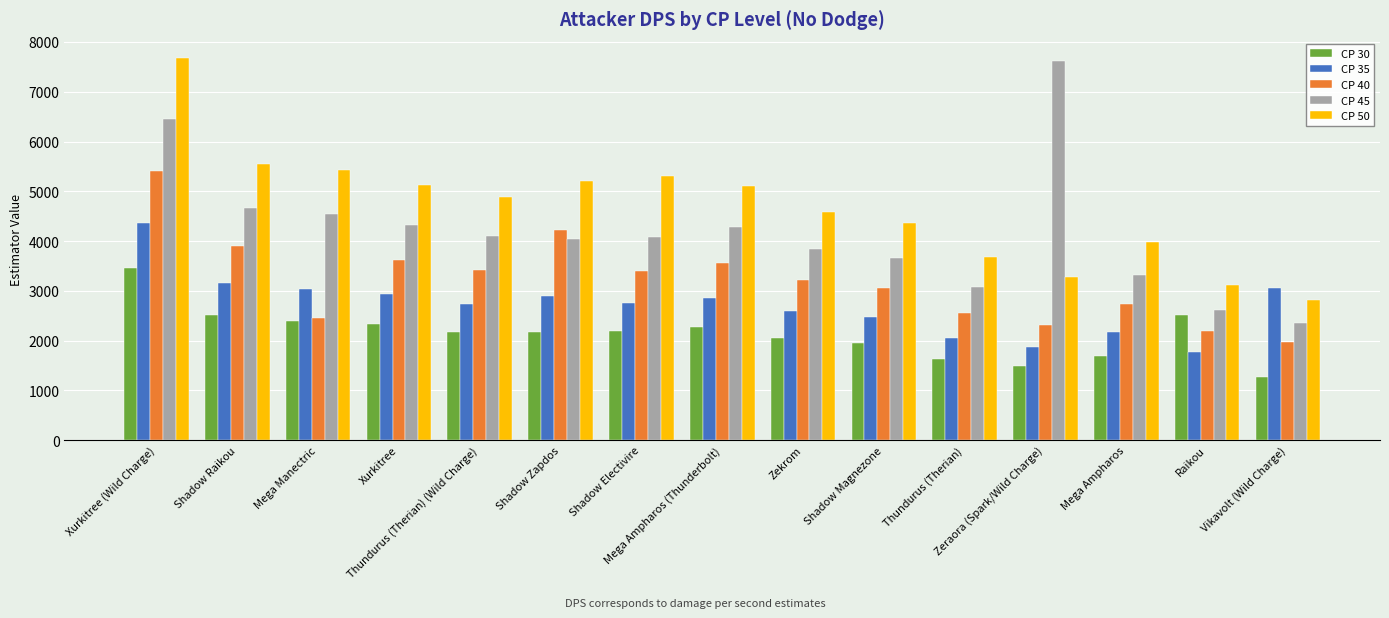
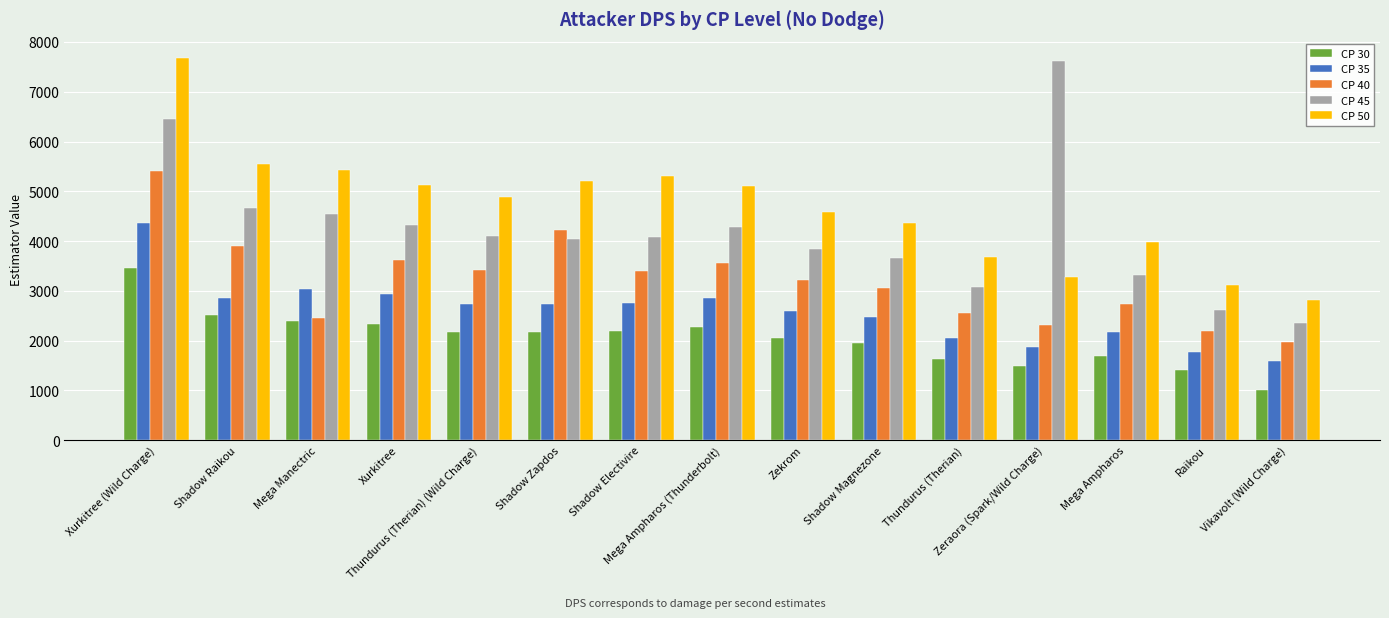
  {
    "CP 30": {
      "Xurkitree (Wild Charge)": 3500,
      "Shadow Raikou": 2500,
      "Mega Manectric": 2400,
      "Xurkitree": 2300,
      "Thundurus (Therian) (Wild Charge)": 2200,
      "Shadow Zapdos": 2200,
      "Shadow Electivire": 2200,
      "Mega Ampharos (Thunderbolt)": 2300,
      "Zekrom": 2000,
      "Shadow Magnezone": 2000,
      "Thundurus (Therian)": 1600,
      "Zeraora (Spark/Wild Charge)": 1500,
      "Mega Ampharos": 1700,
-     "Raikou": 2500,
-     "Vikavolt (Wild Charge)": 1300
+     "Raikou": 1400,
+     "Vikavolt (Wild Charge)": 1000
    },
    "CP 35": {
      "Xurkitree (Wild Charge)": 4400,
-     "Shadow Raikou": 3200,
+     "Shadow Raikou": 2900,
      "Mega Manectric": 3000,
      "Xurkitree": 2900,
      "Thundurus (Therian) (Wild Charge)": 2700,
-     "Shadow Zapdos": 2900,
+     "Shadow Zapdos": 2700,
      "Shadow Electivire": 2800,
      "Mega Ampharos (Thunderbolt)": 2900,
      "Zekrom": 2600,
      "Shadow Magnezone": 2500,
      "Thundurus (Therian)": 2100,
      "Zeraora (Spark/Wild Charge)": 1900,
      "Mega Ampharos": 2200,
      "Raikou": 1800,
-     "Vikavolt (Wild Charge)": 3000
+     "Vikavolt (Wild Charge)": 1600
    },
    "CP 40": {
      "Xurkitree (Wild Charge)": 5400,
      "Shadow Raikou": 3900,
      "Mega Manectric": 2400,
      "Xurkitree": 3600,
      "Thundurus (Therian) (Wild Charge)": 3400,
      "Shadow Zapdos": 4200,
      "Shadow Electivire": 3400,
      "Mega Ampharos (Thunderbolt)": 3600,
      "Zekrom": 3200,
      "Shadow Magnezone": 3100,
      "Thundurus (Therian)": 2600,
      "Zeraora (Spark/Wild Charge)": 2300,
      "Mega Ampharos": 2700,
      "Raikou": 2200,
      "Vikavolt (Wild Charge)": 2000
    },
    "CP 45": {
      "Xurkitree (Wild Charge)": 6500,
      "Shadow Raikou": 4700,
      "Mega Manectric": 4500,
      "Xurkitree": 4300,
      "Thundurus (Therian) (Wild Charge)": 4100,
      "Shadow Zapdos": 4000,
      "Shadow Electivire": 4100,
      "Mega Ampharos (Thunderbolt)": 4300,
      "Zekrom": 3800,
      "Shadow Magnezone": 3700,
      "Thundurus (Therian)": 3100,
      "Zeraora (Spark/Wild Charge)": 7600,
      "Mega Ampharos": 3300,
      "Raikou": 2600,
      "Vikavolt (Wild Charge)": 2400
    },
    "CP 50": {
      "Xurkitree (Wild Charge)": 7700,
      "Shadow Raikou": 5600,
      "Mega Manectric": 5400,
      "Xurkitree": 5100,
      "Thundurus (Therian) (Wild Charge)": 4900,
      "Shadow Zapdos": 5200,
      "Shadow Electivire": 5300,
      "Mega Ampharos (Thunderbolt)": 5100,
      "Zekrom": 4600,
      "Shadow Magnezone": 4400,
      "Thundurus (Therian)": 3700,
      "Zeraora (Spark/Wild Charge)": 3300,
      "Mega Ampharos": 4000,
      "Raikou": 3100,
      "Vikavolt (Wild Charge)": 2800
    }
  }
